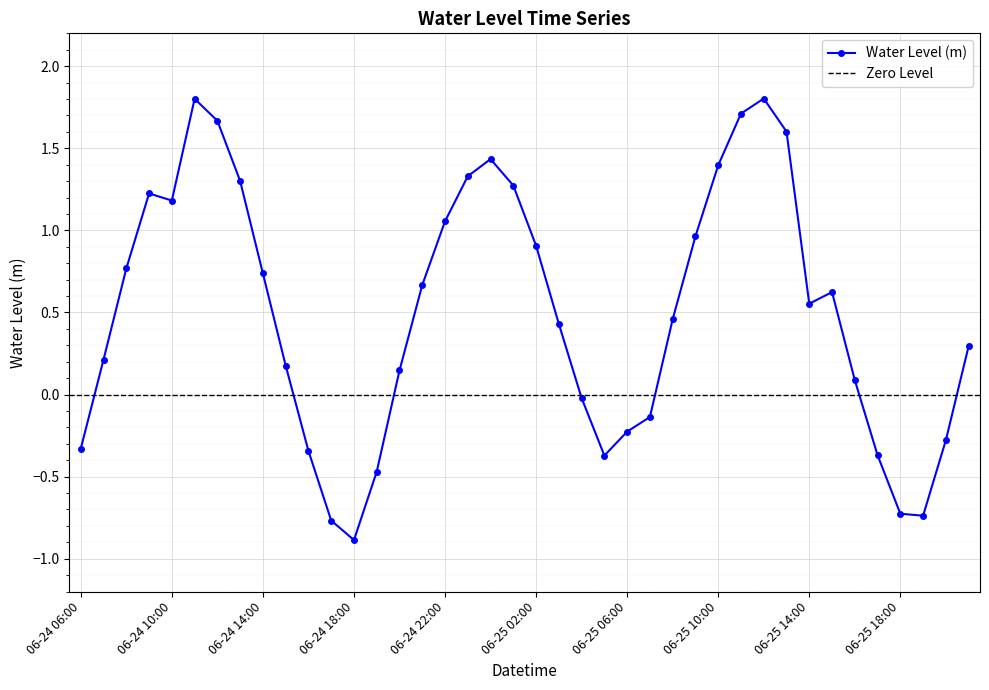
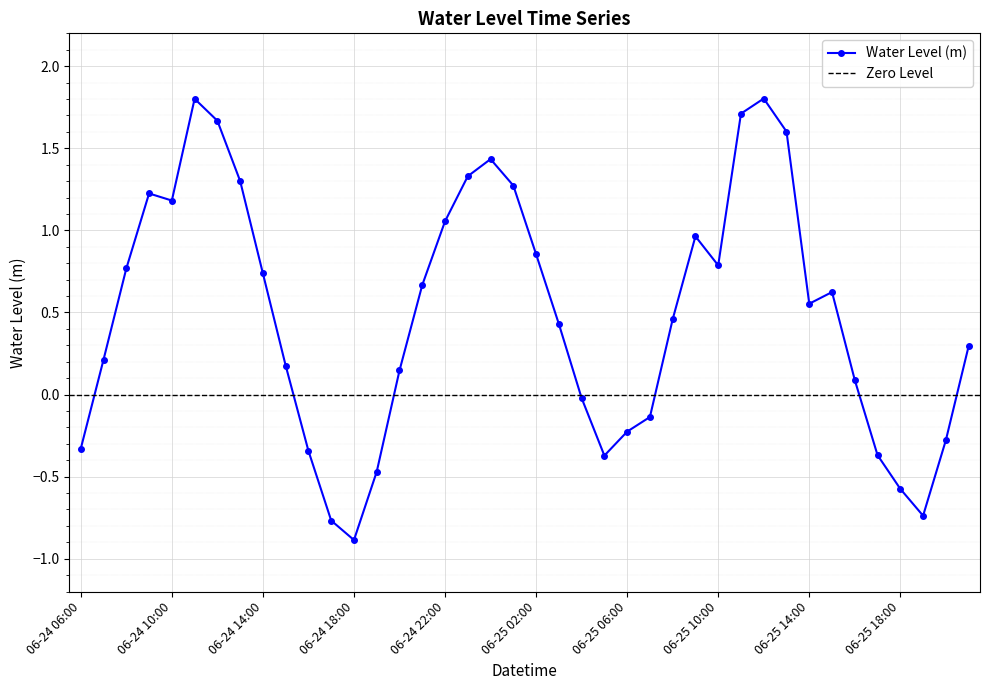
  {
    "06-24 06:00": -0.33,
    "06-24 10:00": 1.18,
    "06-24 14:00": 0.74,
    "06-24 18:00": -0.89,
    "06-24 22:00": 1.05,
-   "06-25 02:00": 0.91,
+   "06-25 02:00": 0.85,
    "06-25 06:00": -0.23,
-   "06-25 10:00": 1.40,
+   "06-25 10:00": 0.79,
    "06-25 14:00": 0.55,
-   "06-25 18:00": -0.73
+   "06-25 18:00": -0.57
  }
